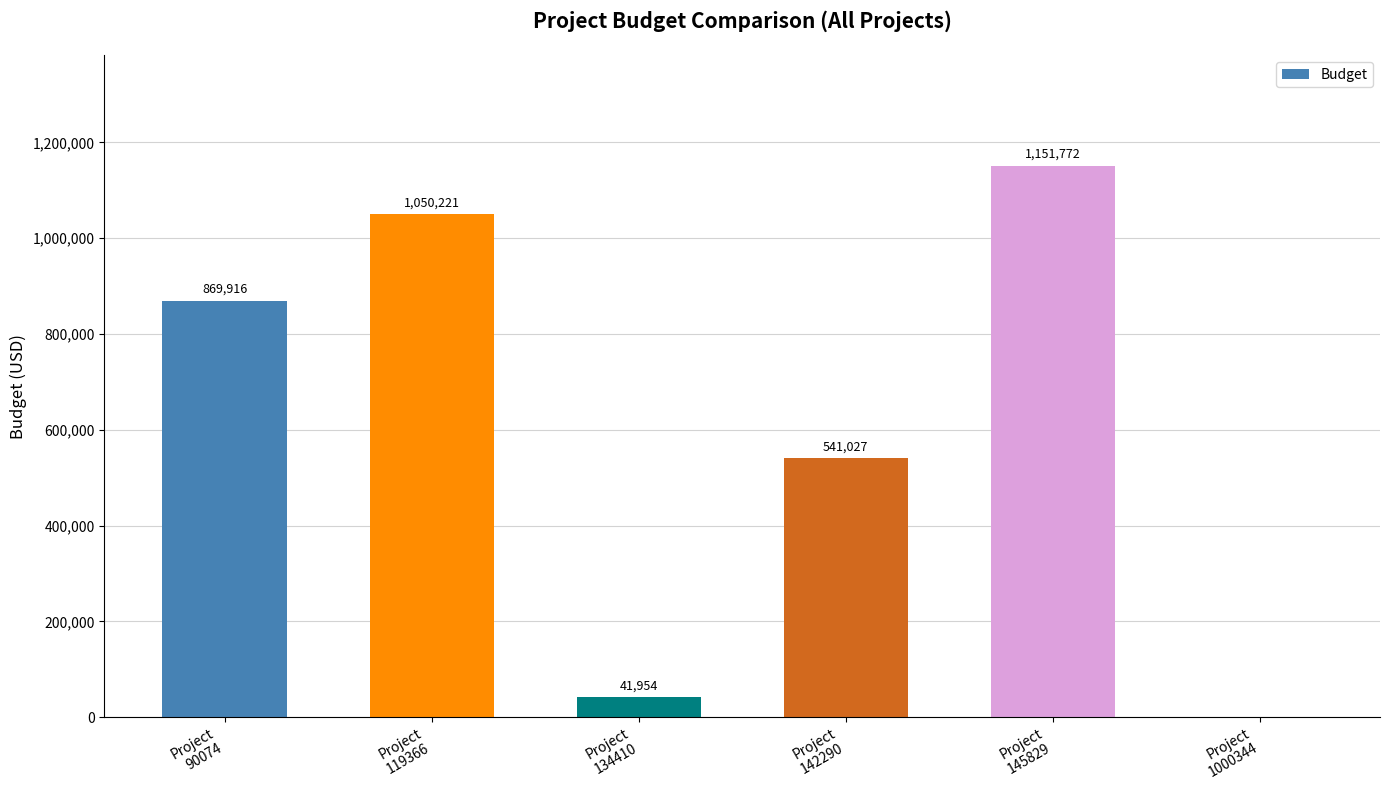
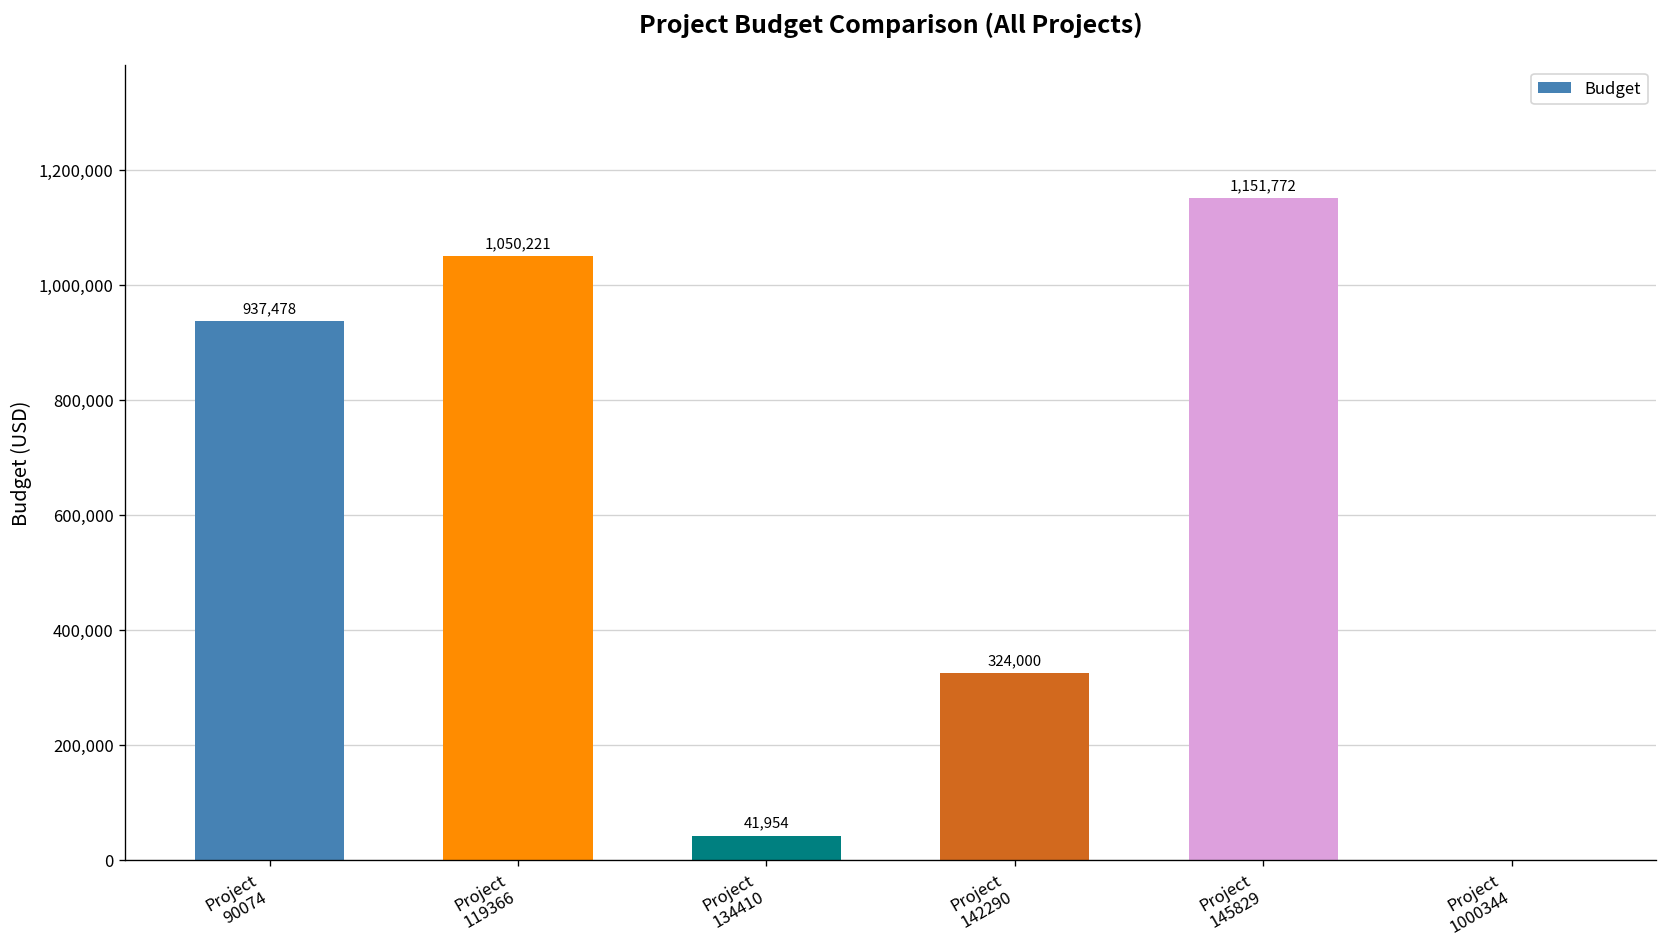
  {
-   "Project 90074": "869,916",
+   "Project 90074": "937,478",
    "Project 119366": "1,050,221",
    "Project 134410": "41,954",
-   "Project 142290": "541,027",
+   "Project 142290": "324,000",
    "Project 145829": "1,151,772"
  }
